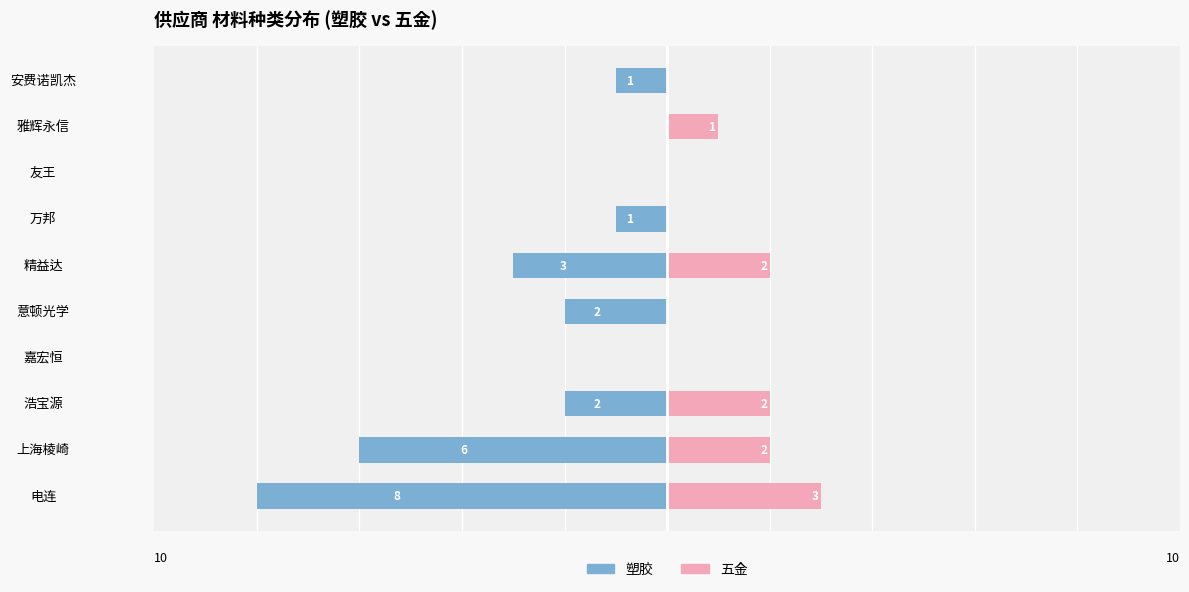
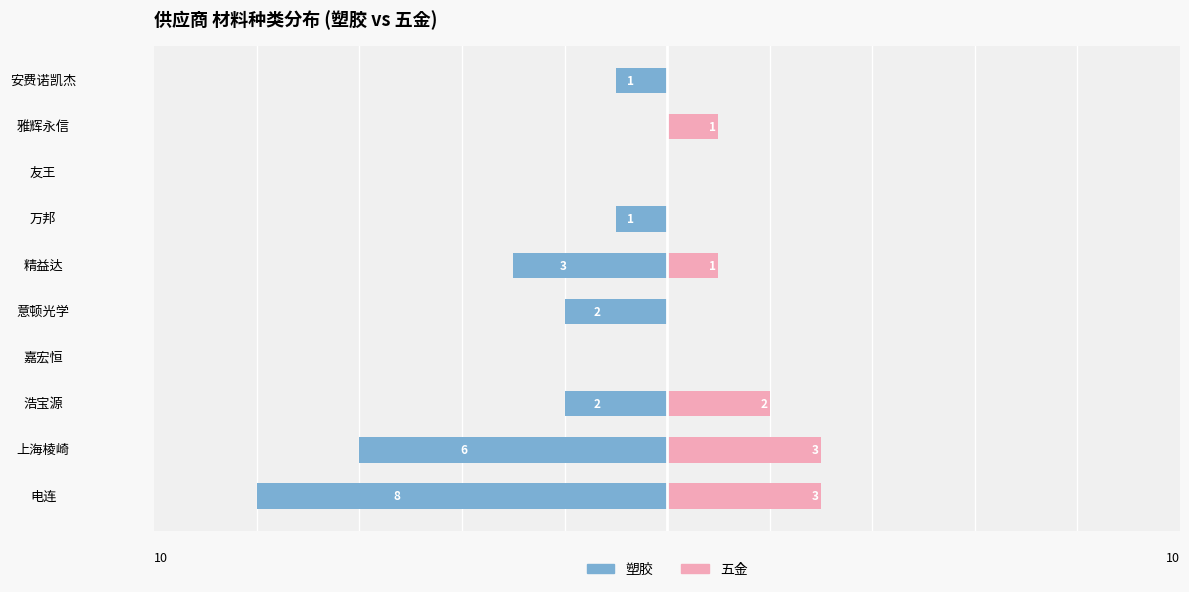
  {
    "五金": {
      "雅辉永信": 1,
-     "精益达": 2,
+     "精益达": 1,
      "浩宝源": 2,
-     "上海棱崎": 2,
+     "上海棱崎": 3,
      "电连": 3
    }
  }
